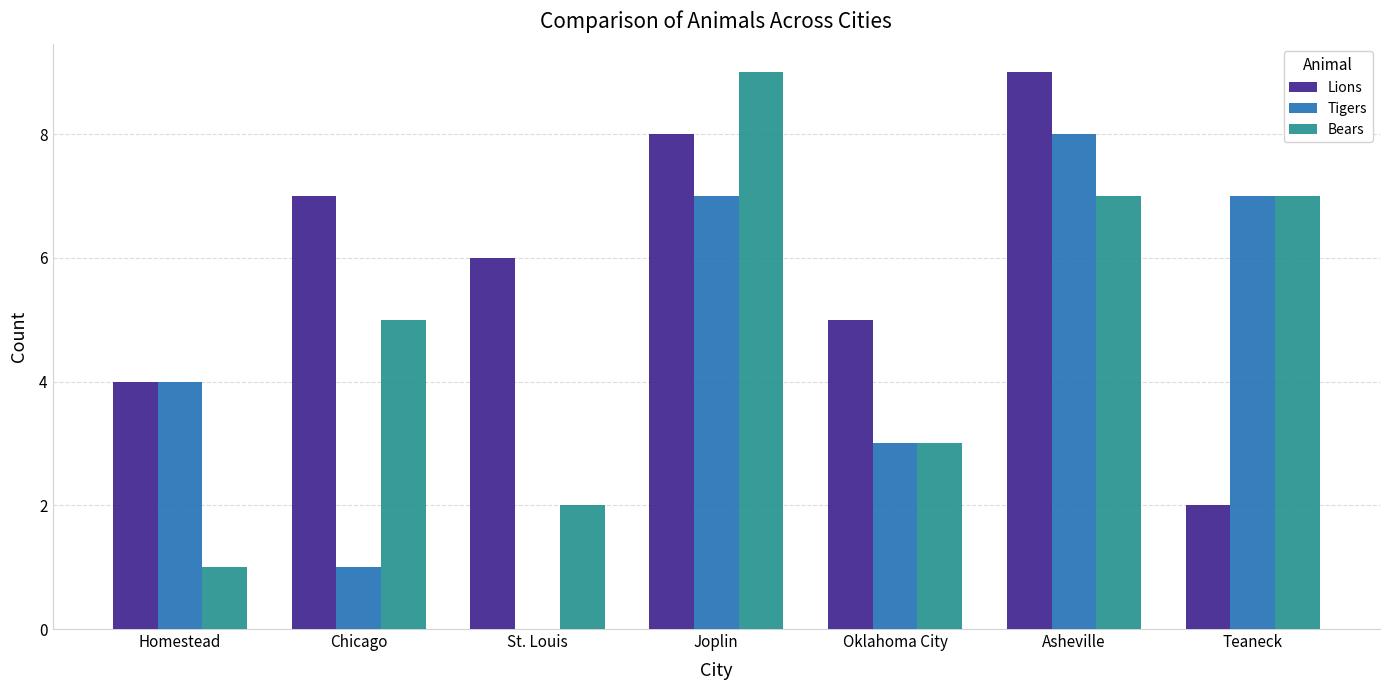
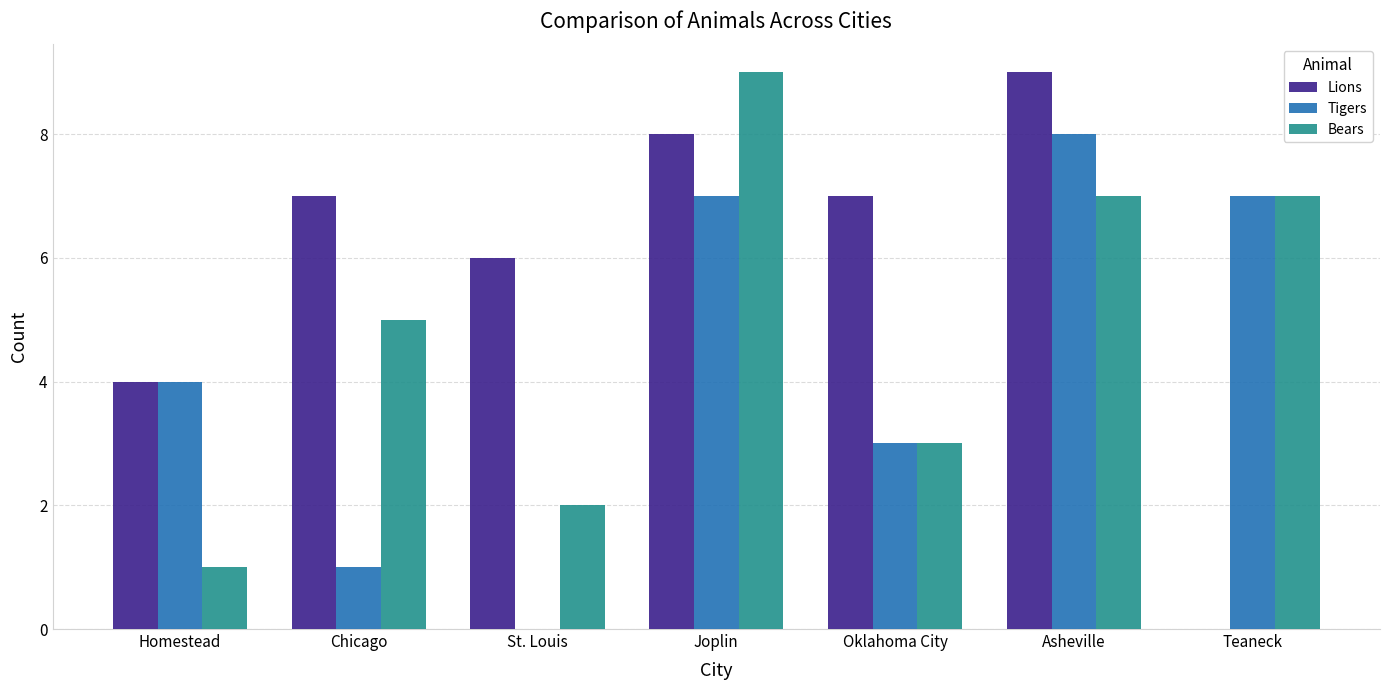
  {
    "Lions": {
      "Homestead": 4,
      "Chicago": 7,
      "St. Louis": 6,
      "Joplin": 8,
-     "Oklahoma City": 5,
+     "Oklahoma City": 7,
      "Asheville": 9,
-     "Teaneck": 2
+     "Teaneck": 0
    }
  }
